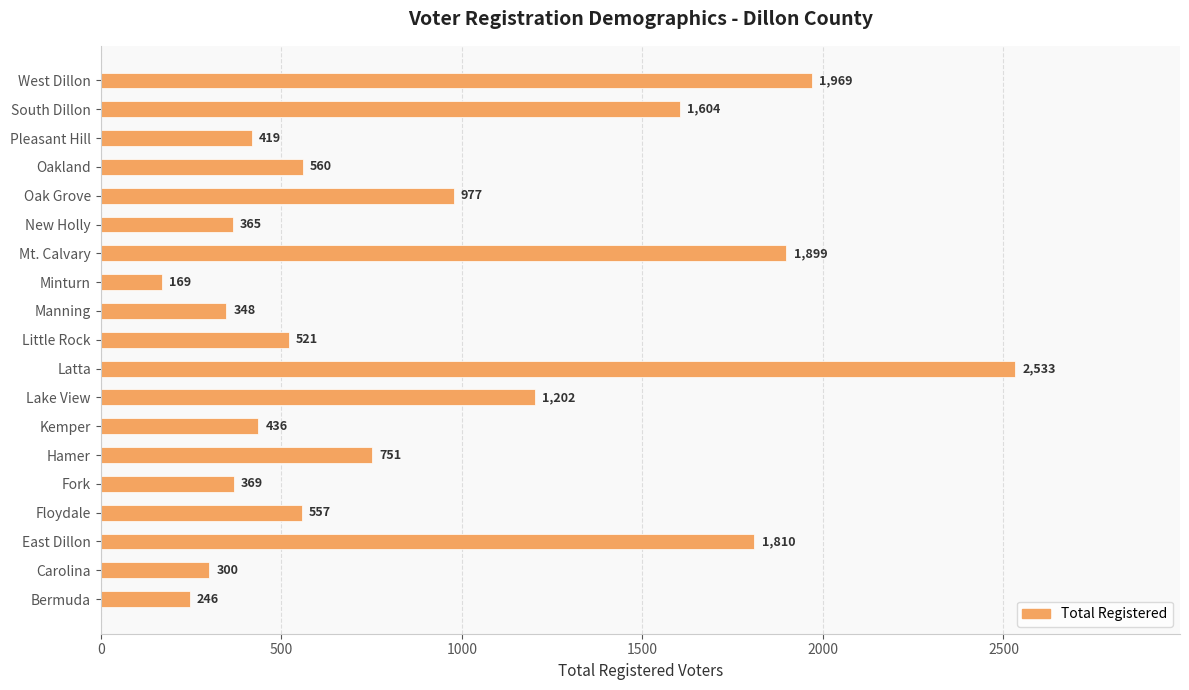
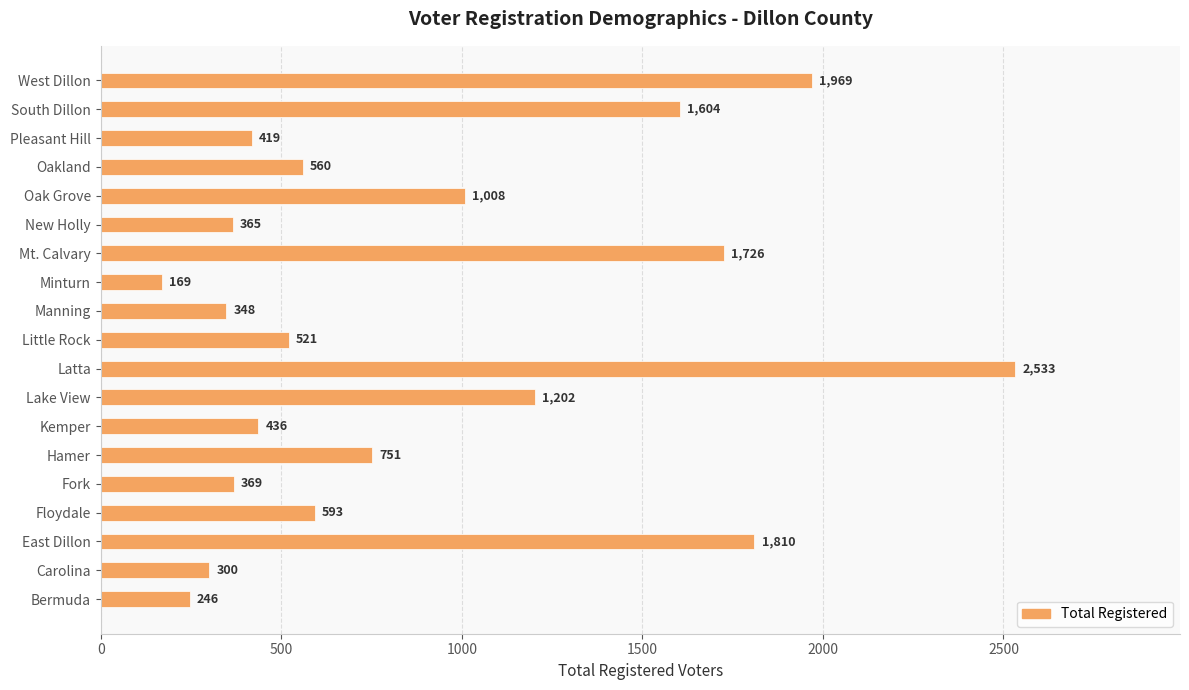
  {
    "West Dillon": "1,969",
    "South Dillon": "1,604",
    "Pleasant Hill": "419",
    "Oakland": "560",
-   "Oak Grove": "977",
+   "Oak Grove": "1,008",
    "New Holly": "365",
-   "Mt. Calvary": "1,899",
+   "Mt. Calvary": "1,726",
    "Minturn": "169",
    "Manning": "348",
    "Little Rock": "521",
    "Latta": "2,533",
    "Lake View": "1,202",
    "Kemper": "436",
    "Hamer": "751",
    "Fork": "369",
-   "Floydale": "557",
+   "Floydale": "593",
    "East Dillon": "1,810",
    "Carolina": "300",
    "Bermuda": "246"
  }
